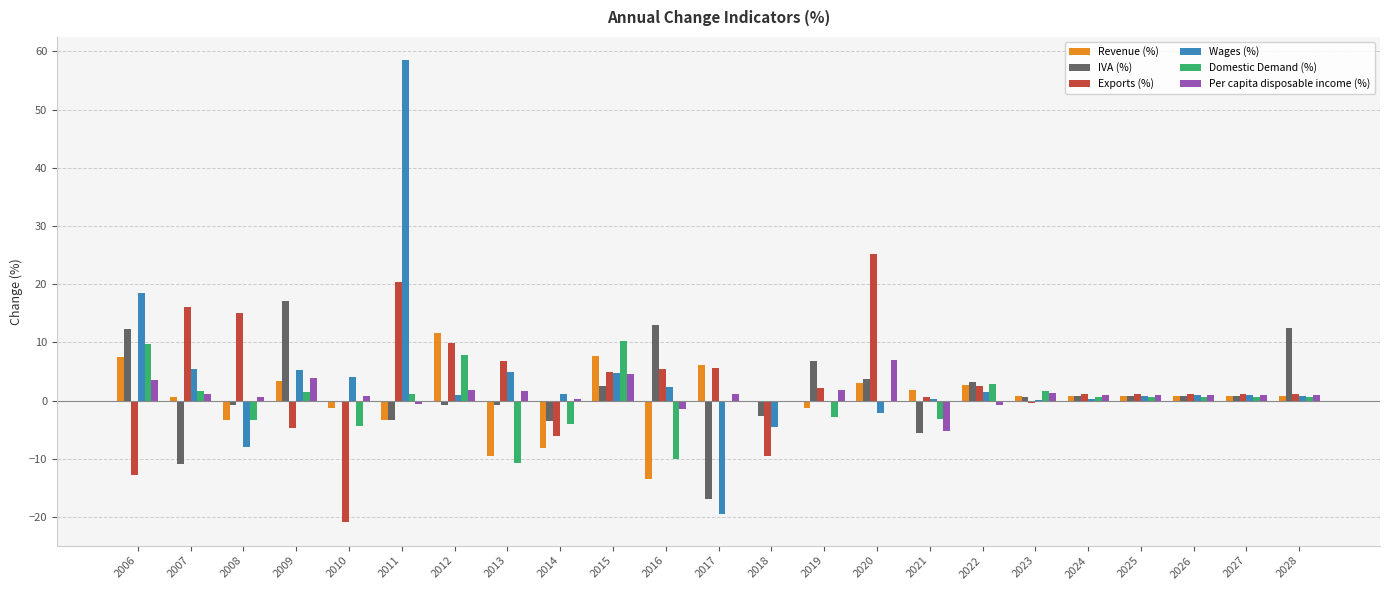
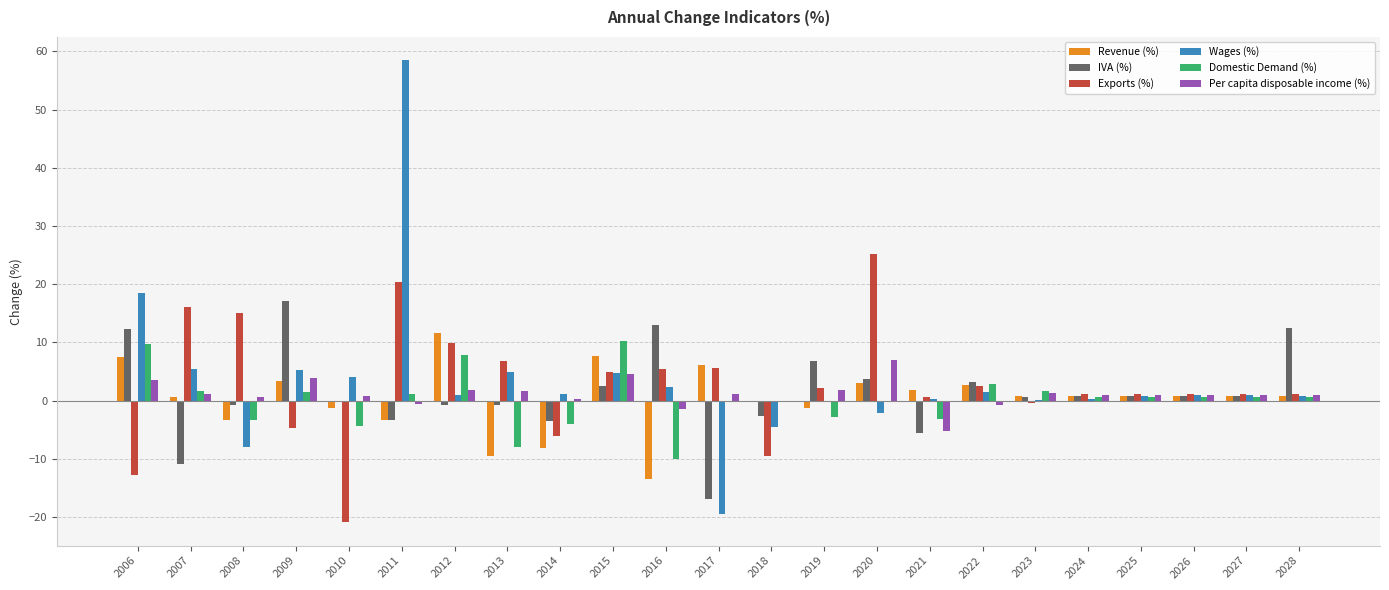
  {
    "Revenue (%)": {
      "2006": 7,
      "2007": 1,
      "2008": -3,
      "2009": 3,
      "2010": -1,
      "2011": -3,
      "2012": 12,
      "2013": -10,
      "2014": -8,
      "2015": 8,
      "2016": -14,
      "2017": 6,
      "2019": -1,
      "2020": 3,
      "2021": 2,
      "2022": 3,
      "2023": 1,
      "2024": 1,
      "2025": 1,
      "2026": 1,
      "2027": 1,
      "2028": 1
    },
    "IVA (%)": {
      "2006": 12,
      "2007": -11,
      "2008": -1,
      "2009": 17,
      "2011": -3,
      "2012": -1,
      "2013": -1,
      "2014": -4,
      "2015": 2,
      "2016": 13,
      "2017": -17,
      "2018": -3,
      "2019": 7,
      "2020": 4,
      "2021": -6,
      "2022": 3,
      "2023": 1,
      "2024": 1,
      "2025": 1,
      "2026": 1,
      "2027": 1,
      "2028": 13
    },
    "Exports (%)": {
      "2006": -13,
      "2007": 16,
      "2008": 15,
      "2009": -5,
      "2010": -21,
      "2011": 20,
      "2012": 10,
      "2013": 7,
      "2014": -6,
      "2015": 5,
      "2016": 5,
      "2017": 6,
      "2018": -9,
      "2019": 2,
      "2020": 25,
      "2021": 1,
      "2022": 2,
      "2024": 1,
      "2025": 1,
      "2026": 1,
      "2027": 1,
      "2028": 1
    },
    "Wages (%)": {
      "2006": 19,
      "2007": 5,
      "2008": -8,
      "2009": 5,
      "2010": 4,
      "2011": 59,
      "2012": 1,
      "2013": 5,
      "2014": 1,
      "2015": 5,
      "2016": 2,
      "2017": -20,
      "2018": -5,
      "2020": -2,
      "2022": 1,
      "2025": 1,
      "2026": 1,
      "2027": 1,
      "2028": 1
    },
    "Domestic Demand (%)": {
      "2006": 10,
      "2007": 2,
      "2008": -3,
      "2009": 1,
      "2010": -4,
      "2011": 1,
      "2012": 8,
-     "2013": -11,
+     "2013": -8,
      "2014": -4,
      "2015": 10,
      "2016": -10,
      "2019": -3,
      "2021": -3,
      "2022": 3,
      "2023": 2,
      "2024": 1,
      "2025": 1,
      "2026": 1,
      "2027": 1,
      "2028": 1
    },
    "Per capita disposable income (%)": {
      "2006": 4,
      "2007": 1,
      "2008": 1,
      "2009": 4,
      "2010": 1,
      "2011": -1,
      "2012": 2,
      "2013": 2,
      "2015": 5,
      "2016": -2,
      "2017": 1,
      "2019": 2,
      "2020": 7,
      "2021": -5,
      "2022": -1,
      "2023": 1,
      "2024": 1,
      "2025": 1,
      "2026": 1,
      "2027": 1,
      "2028": 1
    }
  }
